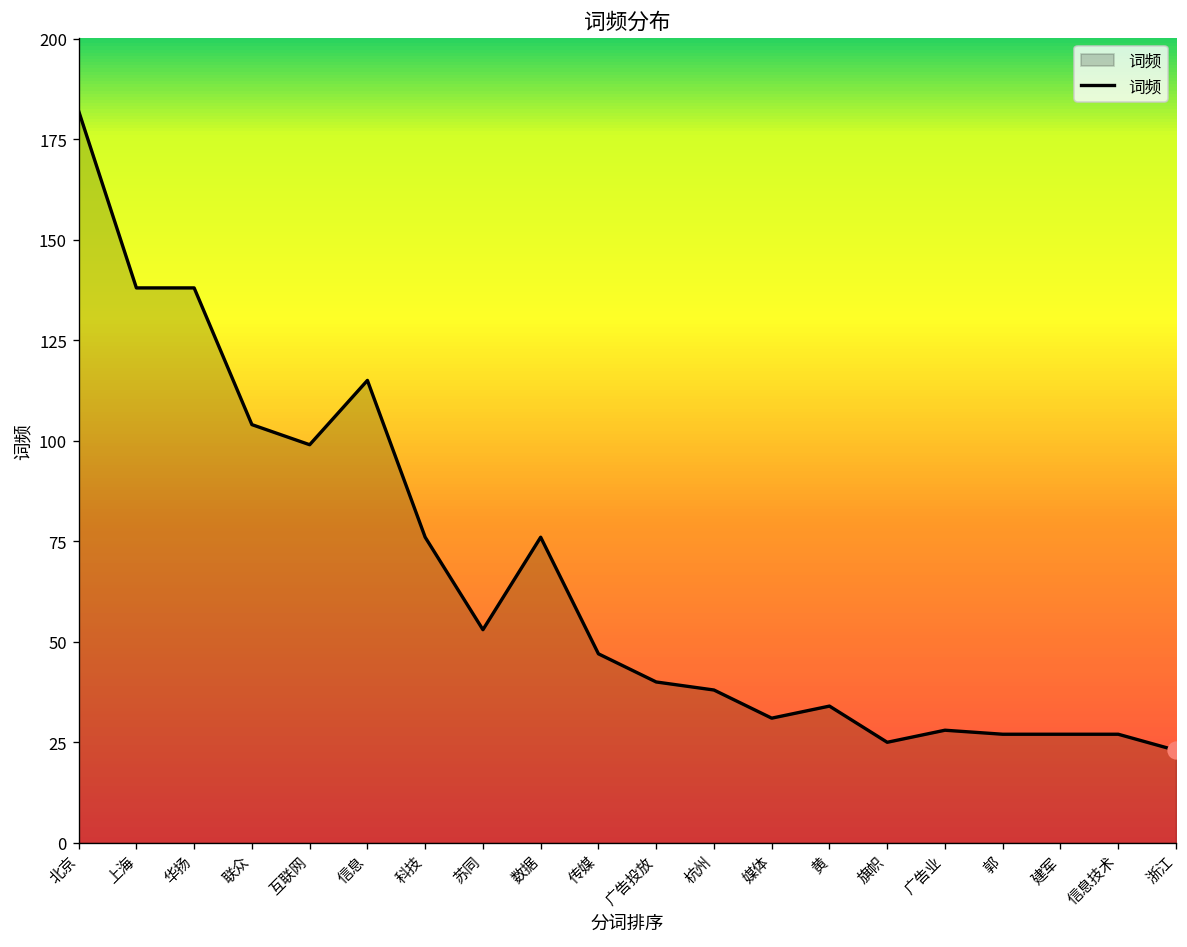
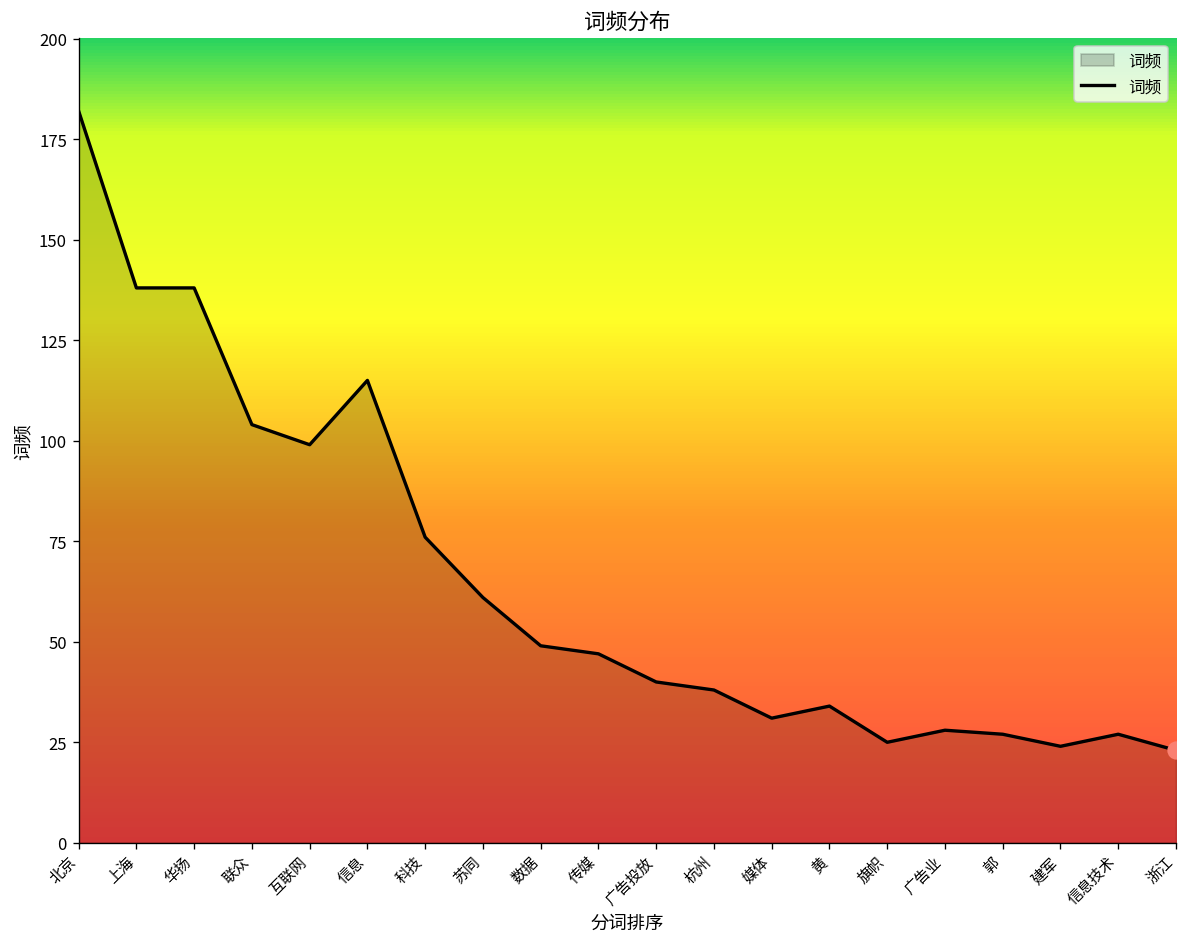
  {
    "词频": {
      "北京": 182,
      "上海": 138,
      "华扬": 138,
      "联众": 104,
      "互联网": 99,
      "信息": 115,
      "科技": 76,
-     "苏同": 53,
-     "数据": 76,
+     "苏同": 61,
+     "数据": 49,
      "传媒": 47,
      "广告投放": 40,
      "杭州": 38,
      "媒体": 31,
      "黄": 34,
      "旗帜": 25,
      "广告业": 28,
      "郭": 27,
-     "建军": 27,
+     "建军": 24,
      "信息技术": 27
    }
  }
